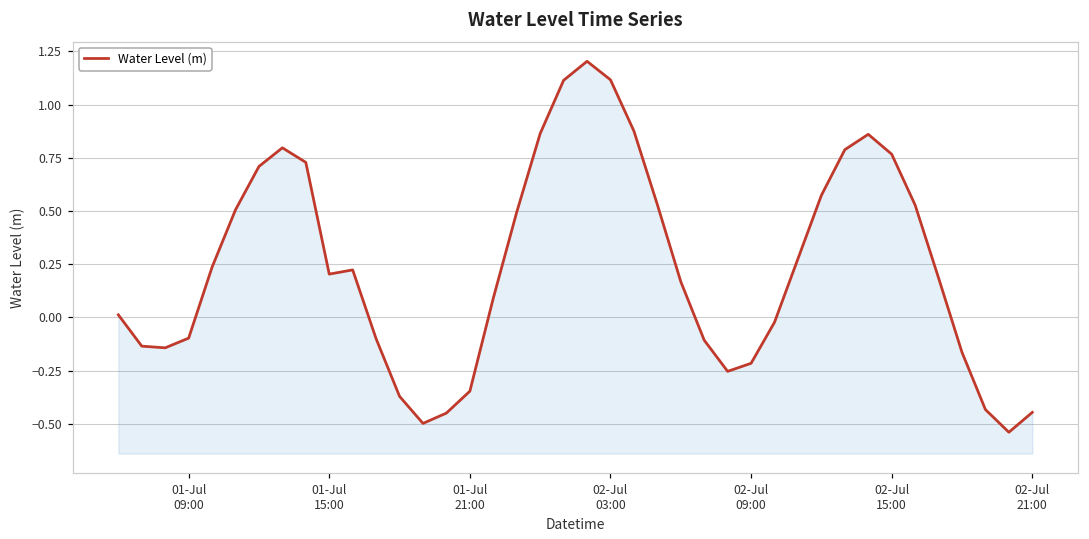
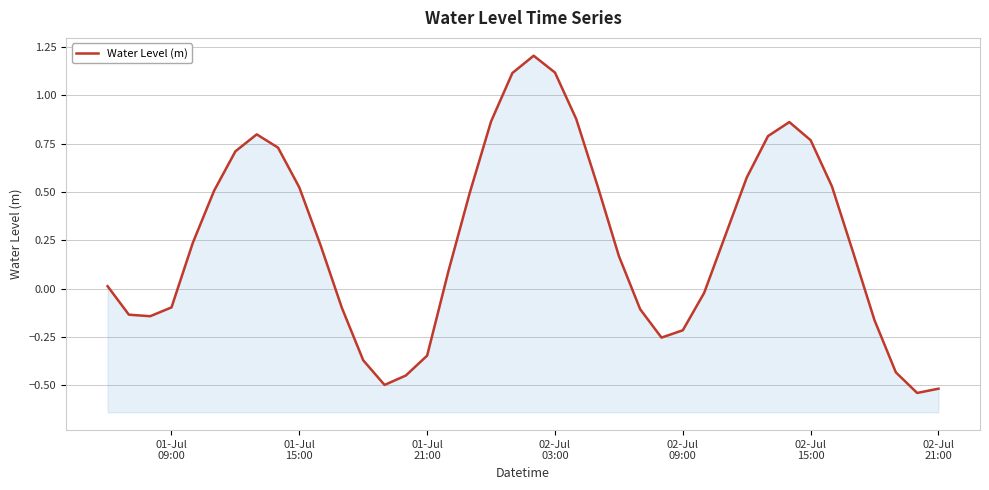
  {
    "01-Jul 09:00": -0.10,
-   "01-Jul 15:00": 0.20,
+   "01-Jul 15:00": 0.52,
    "01-Jul 21:00": -0.35,
    "02-Jul 03:00": 1.12,
    "02-Jul 09:00": -0.22,
    "02-Jul 15:00": 0.77,
-   "02-Jul 21:00": -0.45
+   "02-Jul 21:00": -0.52
  }
